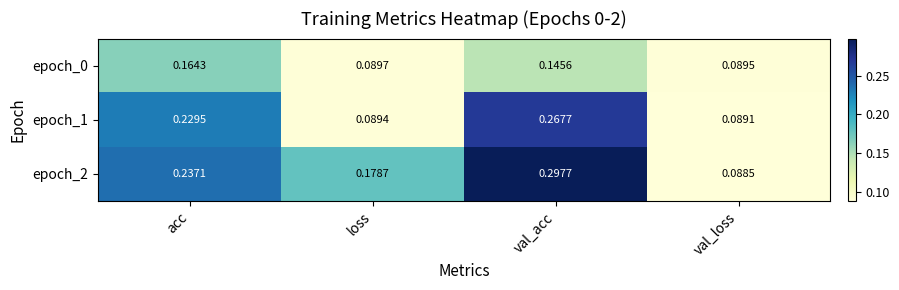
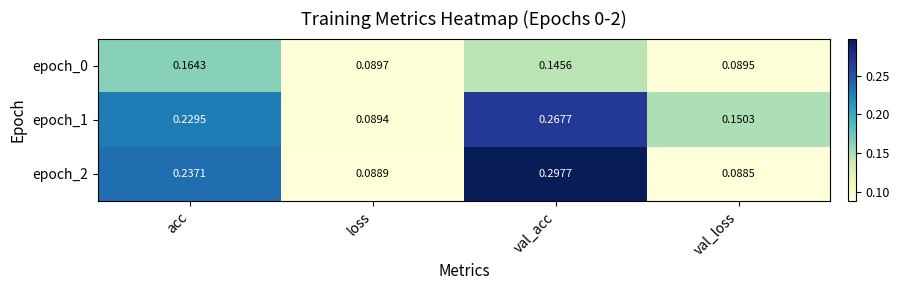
  {
    "epoch_0": {
      "acc": 0.1643,
      "loss": 0.0897,
      "val_acc": 0.1456,
      "val_loss": 0.0895
    },
    "epoch_1": {
      "acc": 0.2295,
      "loss": 0.0894,
      "val_acc": 0.2677,
-     "val_loss": 0.0891
+     "val_loss": 0.1503
    },
    "epoch_2": {
      "acc": 0.2371,
-     "loss": 0.1787,
+     "loss": 0.0889,
      "val_acc": 0.2977,
      "val_loss": 0.0885
    }
  }
